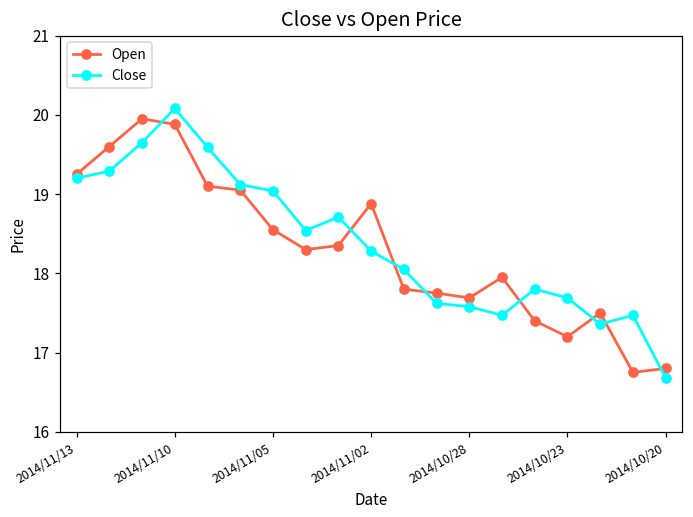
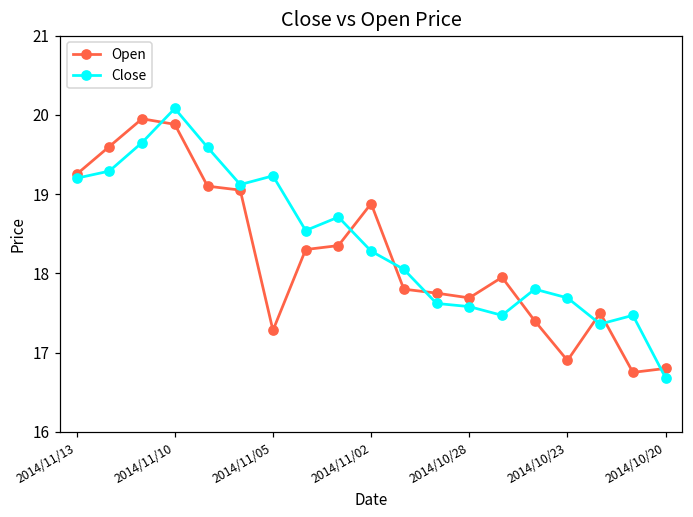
  {
    "Open": {
      "2014/11/13": 19.3,
      "2014/11/10": 19.9,
-     "2014/11/05": 18.6,
+     "2014/11/05": 17.3,
      "2014/11/02": 18.9,
      "2014/10/28": 17.7,
-     "2014/10/23": 17.2,
+     "2014/10/23": 16.9,
      "2014/10/20": 16.8
    },
    "Close": {
      "2014/11/13": 19.2,
      "2014/11/10": 20.1,
-     "2014/11/05": 19.0,
+     "2014/11/05": 19.2,
      "2014/11/02": 18.3,
      "2014/10/28": 17.6,
      "2014/10/23": 17.7,
      "2014/10/20": 16.7
    }
  }
